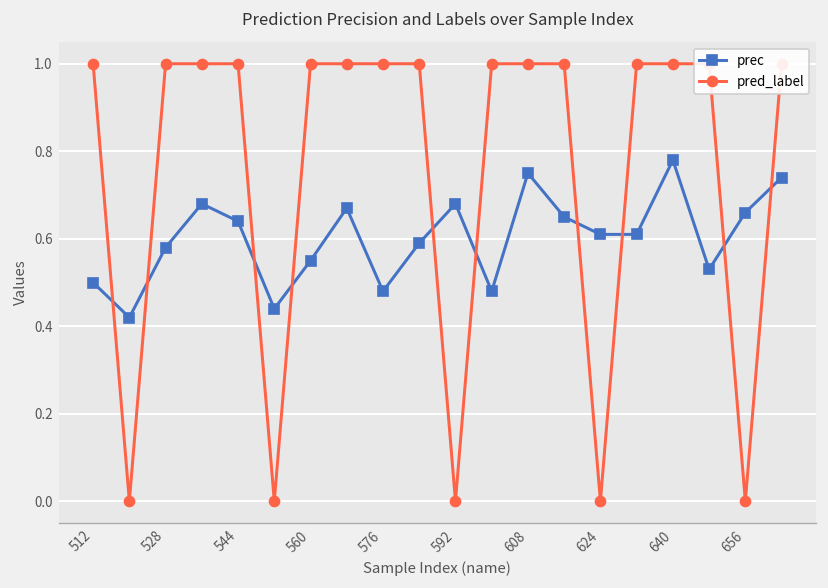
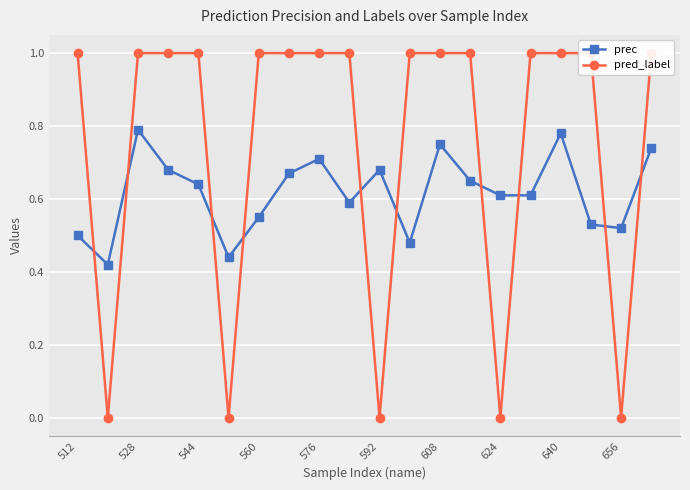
  {
    "prec": {
      "512": 0.50,
-     "528": 0.58,
+     "528": 0.79,
      "544": 0.64,
      "560": 0.55,
-     "576": 0.48,
+     "576": 0.71,
      "592": 0.68,
      "608": 0.75,
      "624": 0.61,
      "640": 0.78,
-     "656": 0.66
+     "656": 0.52
    },
    "pred_label": {
      "512": 1.00,
      "528": 1.00,
      "544": 1.00,
      "560": 1.00,
      "576": 1.00,
      "592": 0.00,
      "608": 1.00,
      "624": 0.00,
      "640": 1.00,
      "656": 0.00
    }
  }
